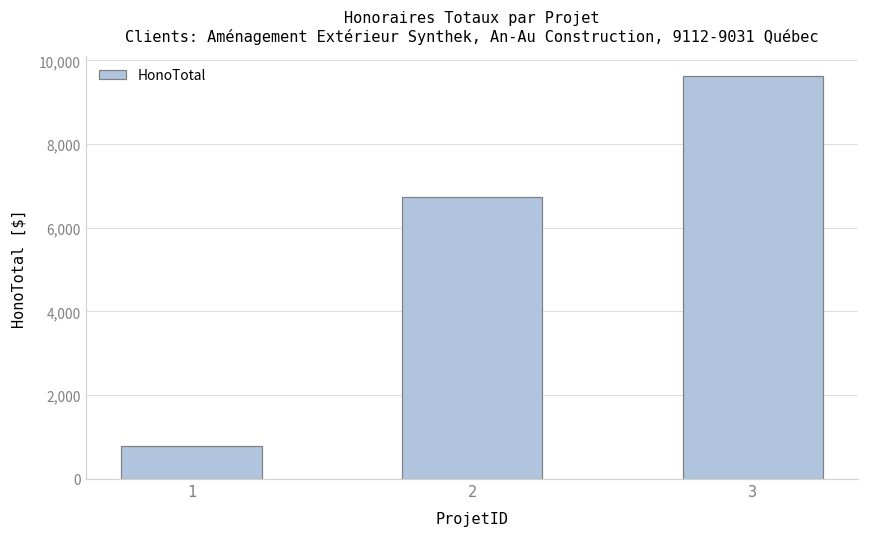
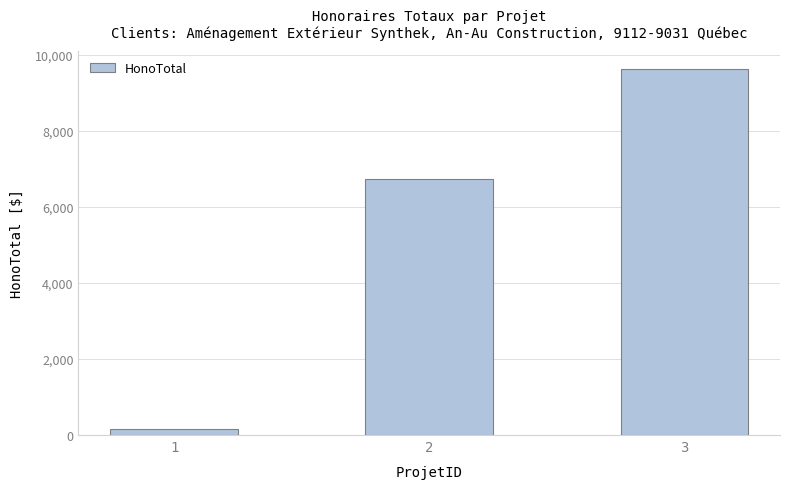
  {
-   "1": "800",
+   "1": "200",
    "2": "6,700",
    "3": "9,600"
  }
